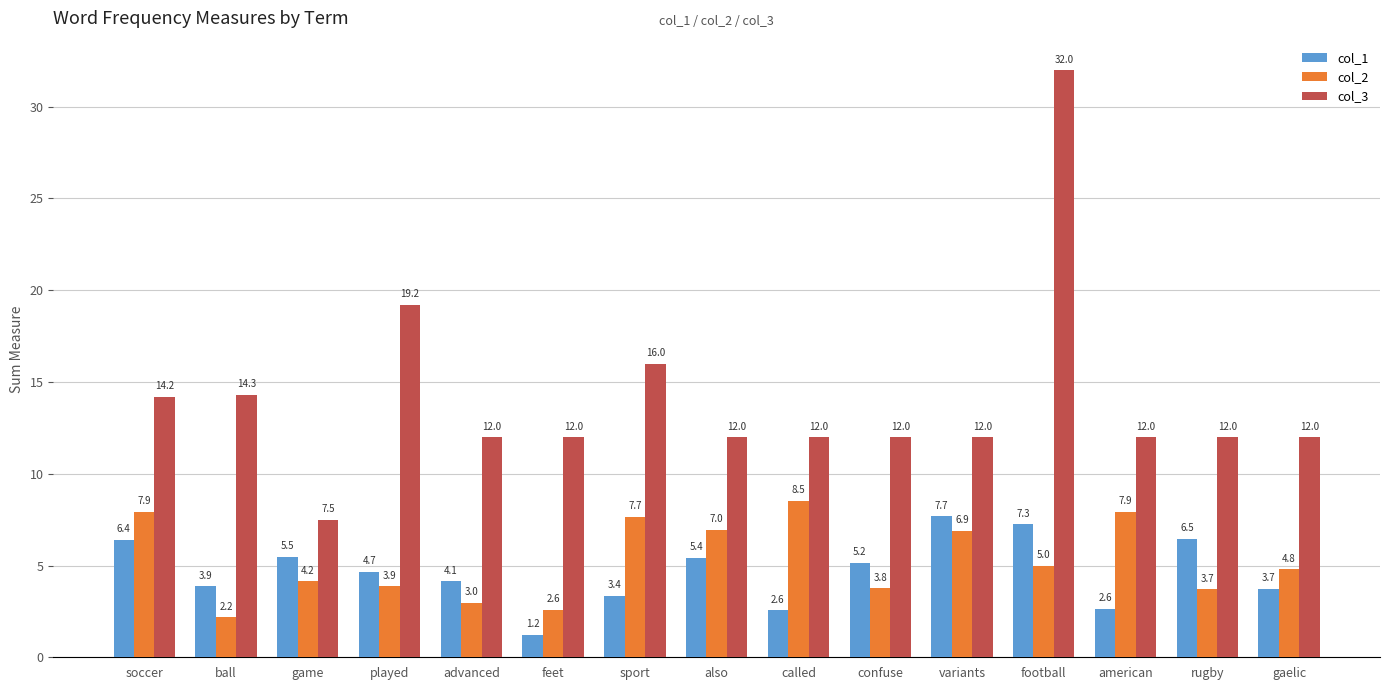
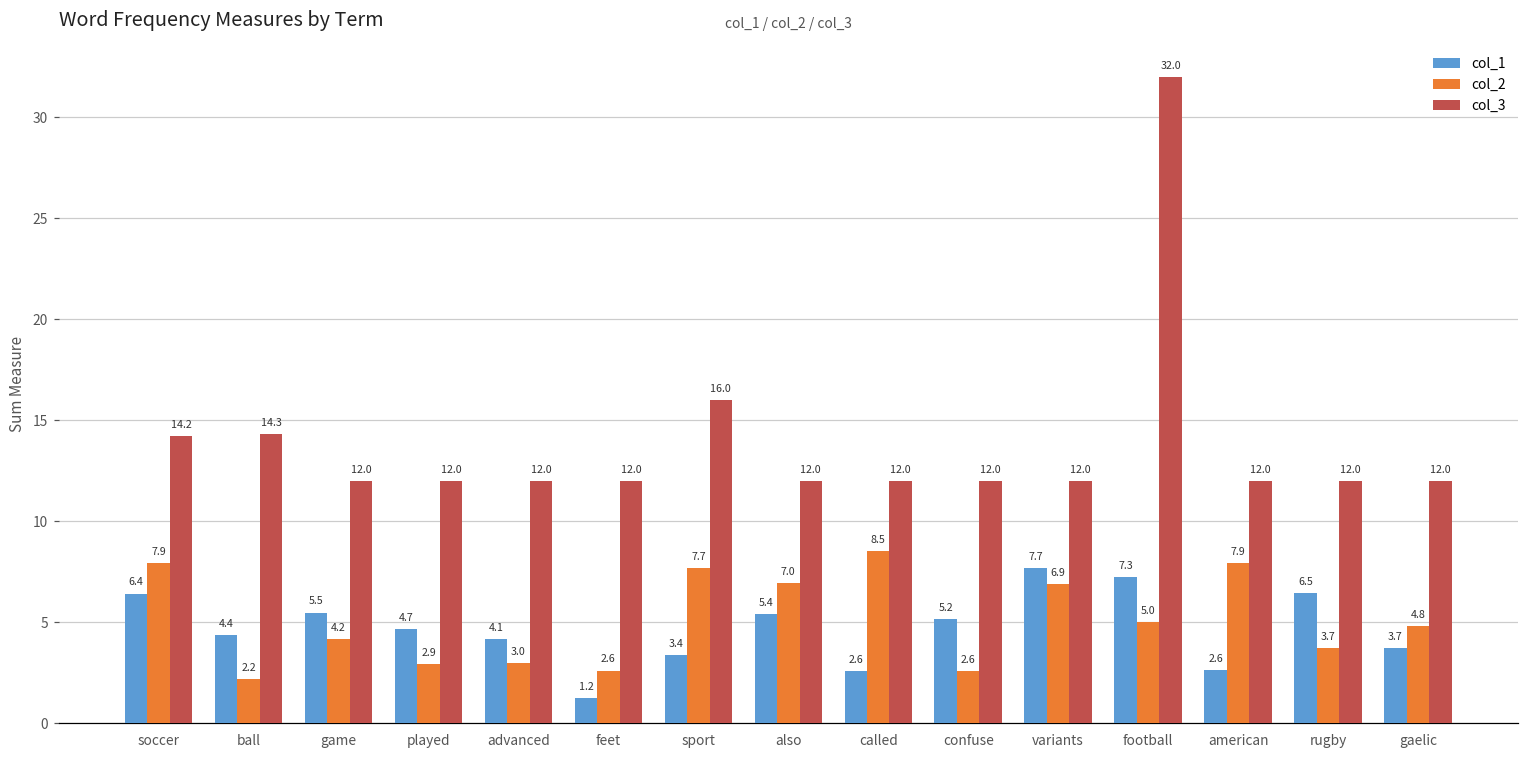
  {
    "col_1": {
      "soccer": 6.4,
-     "ball": 3.9,
+     "ball": 4.4,
      "game": 5.5,
      "played": 4.7,
      "advanced": 4.1,
      "feet": 1.2,
      "sport": 3.4,
      "also": 5.4,
      "called": 2.6,
      "confuse": 5.2,
      "variants": 7.7,
      "football": 7.3,
      "american": 2.6,
      "rugby": 6.5,
      "gaelic": 3.7
    },
    "col_2": {
      "soccer": 7.9,
      "ball": 2.2,
      "game": 4.2,
-     "played": 3.9,
+     "played": 2.9,
      "advanced": 3.0,
      "feet": 2.6,
      "sport": 7.7,
      "also": 7.0,
      "called": 8.5,
-     "confuse": 3.8,
+     "confuse": 2.6,
      "variants": 6.9,
      "football": 5.0,
      "american": 7.9,
      "rugby": 3.7,
      "gaelic": 4.8
    },
    "col_3": {
      "soccer": 14.2,
      "ball": 14.3,
-     "game": 7.5,
-     "played": 19.2,
+     "game": 12.0,
+     "played": 12.0,
      "advanced": 12.0,
      "feet": 12.0,
      "sport": 16.0,
      "also": 12.0,
      "called": 12.0,
      "confuse": 12.0,
      "variants": 12.0,
      "football": 32.0,
      "american": 12.0,
      "rugby": 12.0,
      "gaelic": 12.0
    }
  }
